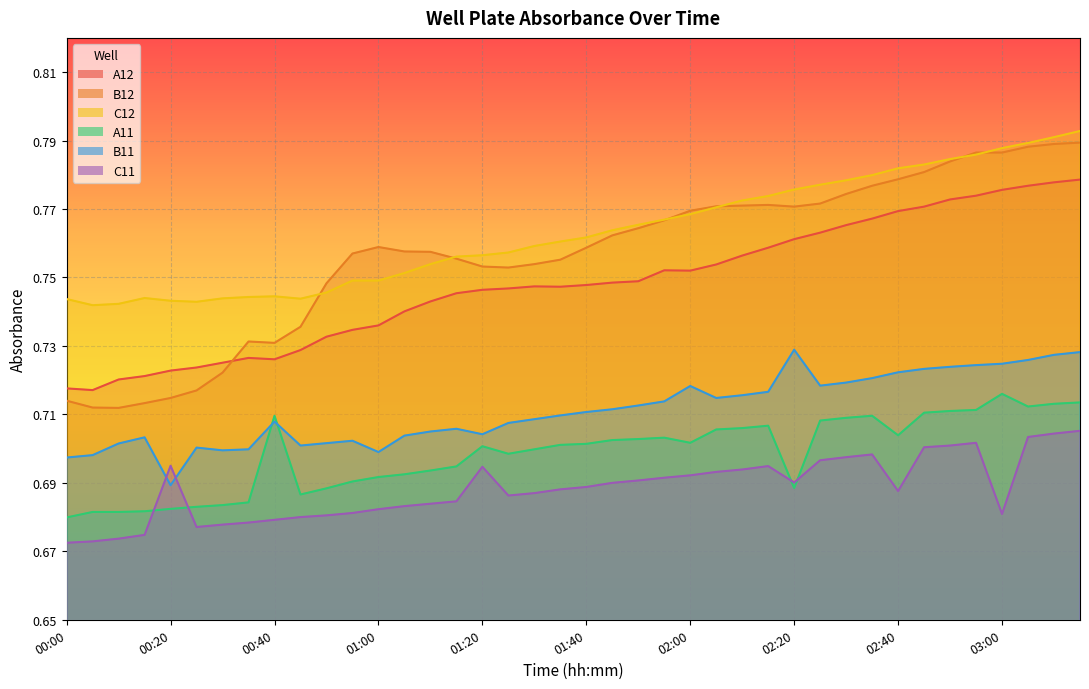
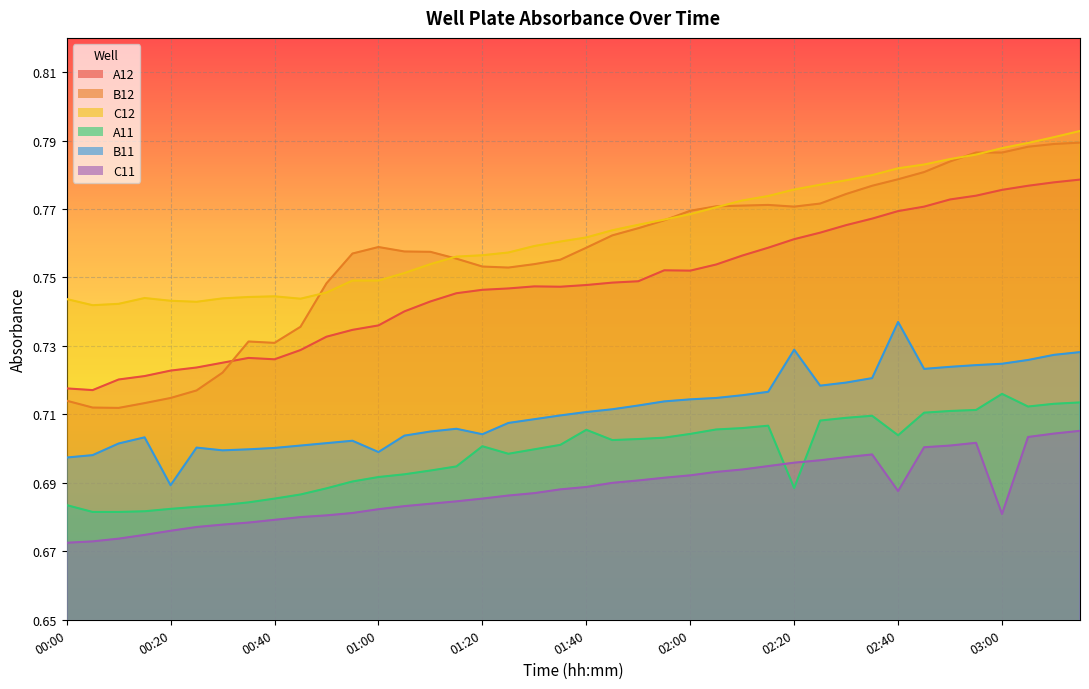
  {
    "A11": {
-     "00:00": 0.680,
+     "00:00": 0.684,
      "00:20": 0.682,
-     "00:40": 0.710,
+     "00:40": 0.685,
      "01:00": 0.692,
      "01:20": 0.701,
-     "01:40": 0.701,
-     "02:00": 0.702,
+     "01:40": 0.706,
+     "02:00": 0.704,
      "02:20": 0.689,
      "02:40": 0.704,
      "03:00": 0.716
    },
    "B11": {
      "00:00": 0.697,
      "00:20": 0.689,
-     "00:40": 0.708,
+     "00:40": 0.700,
      "01:00": 0.699,
      "01:20": 0.704,
      "01:40": 0.711,
-     "02:00": 0.718,
+     "02:00": 0.714,
      "02:20": 0.729,
-     "02:40": 0.722,
+     "02:40": 0.737,
      "03:00": 0.725
    },
    "C11": {
      "00:00": 0.673,
-     "00:20": 0.695,
+     "00:20": 0.676,
      "00:40": 0.679,
      "01:00": 0.682,
-     "01:20": 0.695,
+     "01:20": 0.685,
      "01:40": 0.689,
      "02:00": 0.692,
-     "02:20": 0.690,
+     "02:20": 0.696,
      "02:40": 0.688,
      "03:00": 0.681
    }
  }
